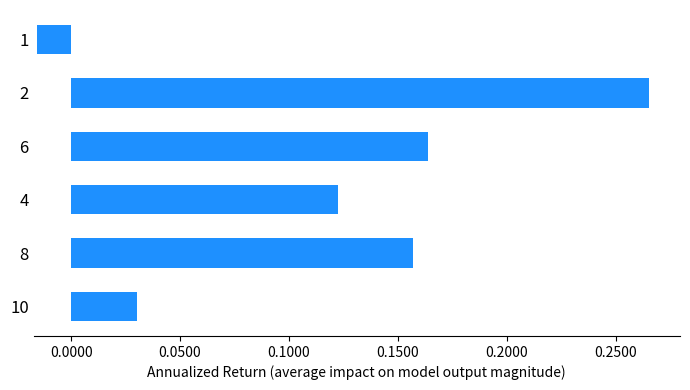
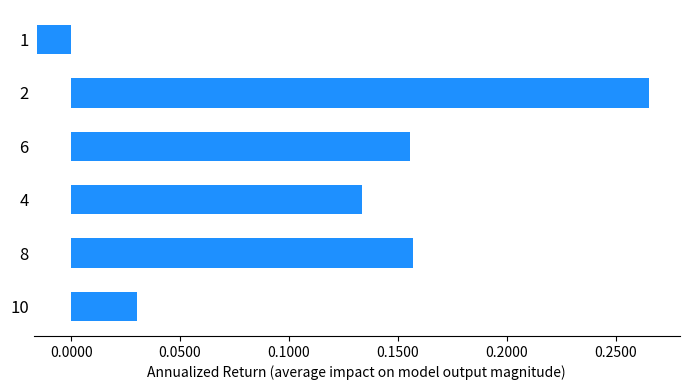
  {
    "1": -0.016,
    "2": 0.265,
-   "6": 0.164,
-   "4": 0.122,
+   "6": 0.155,
+   "4": 0.134,
    "8": 0.157,
    "10": 0.030
  }
